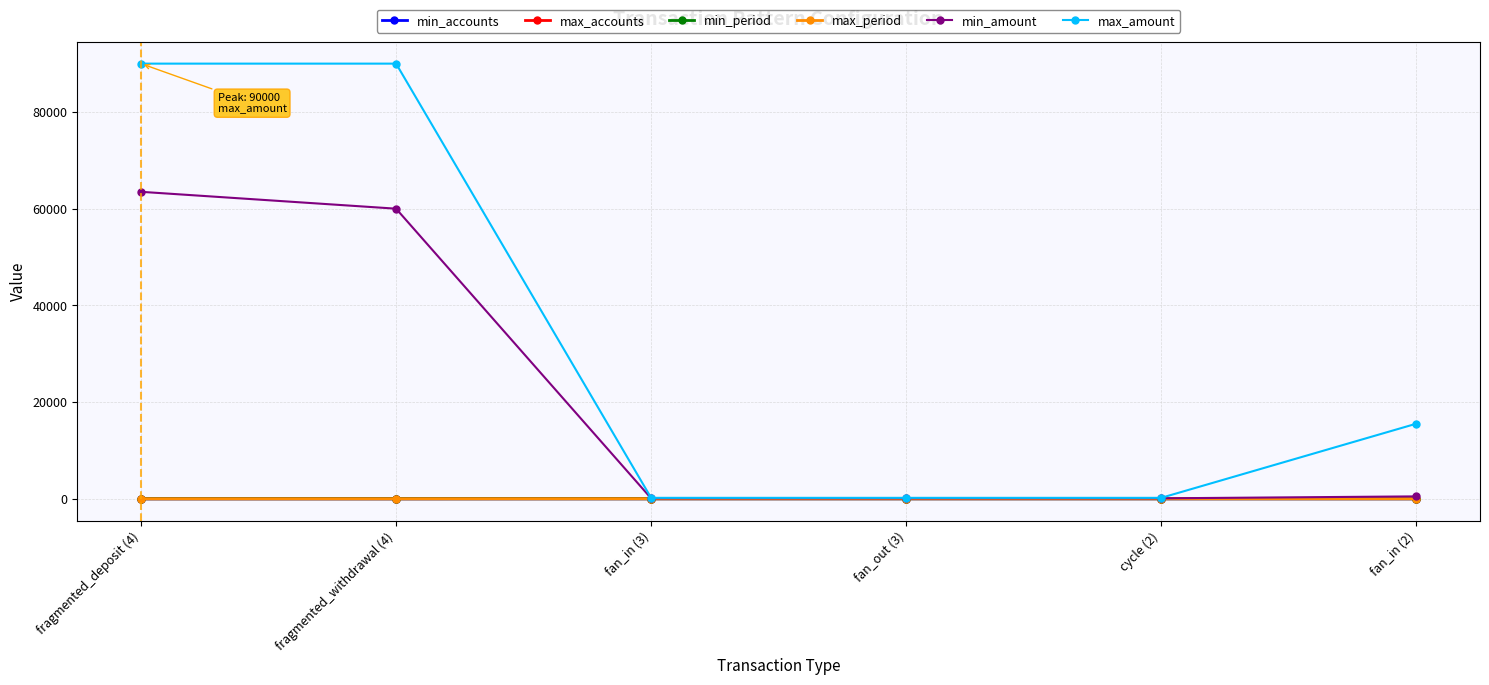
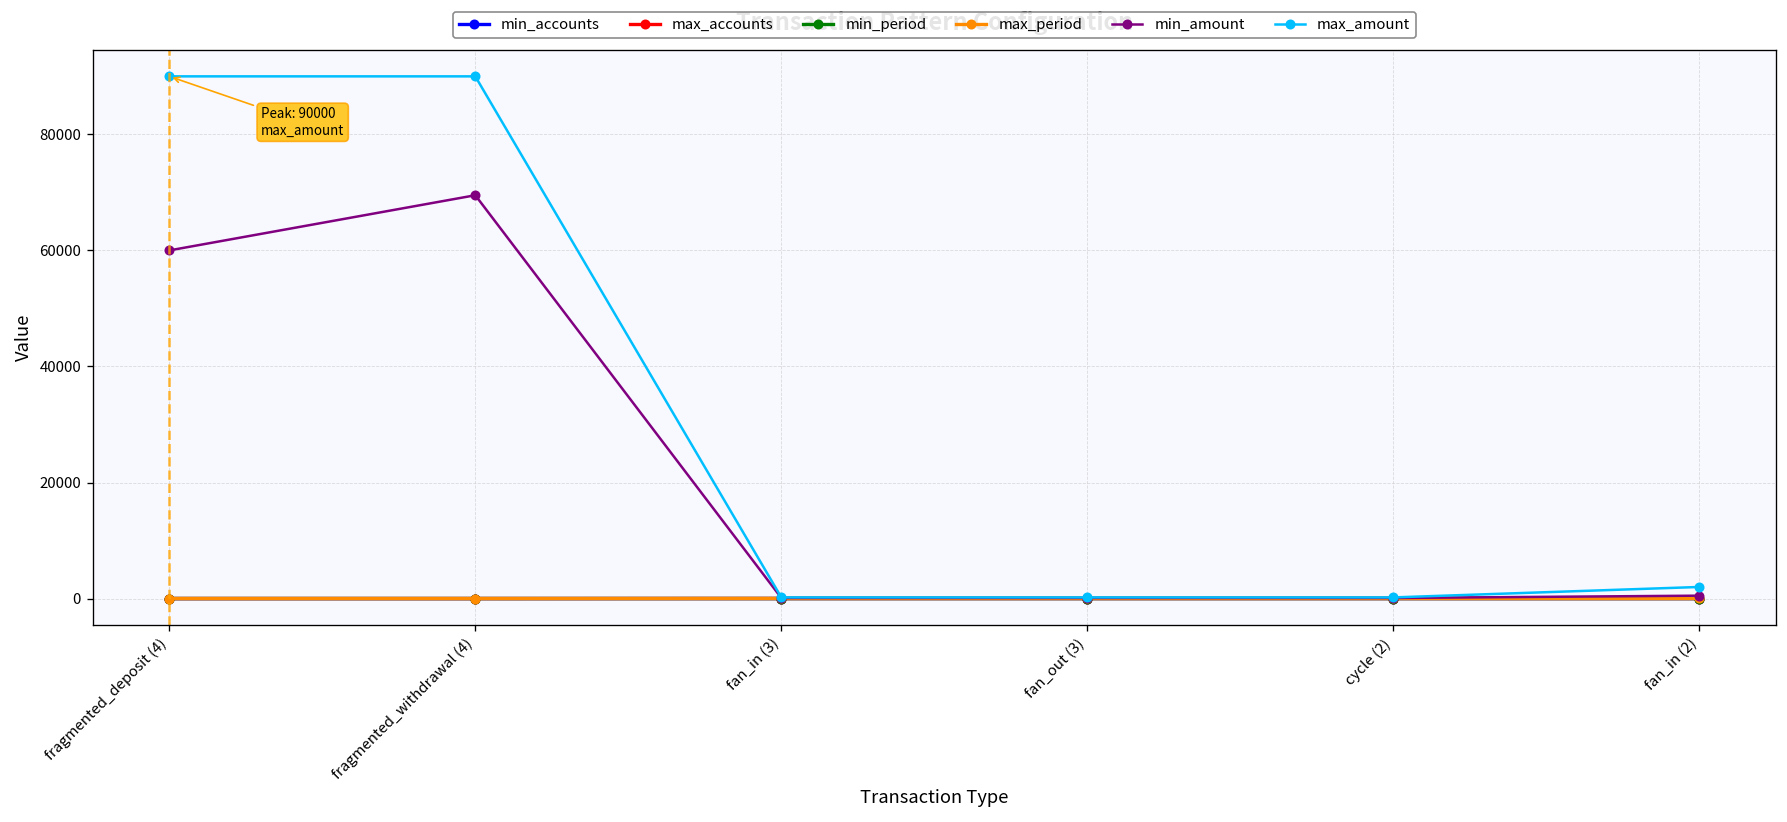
  {
    "max_period": {
      "fragmented_deposit (4)": 0,
      "fragmented_withdrawal (4)": 0
    },
    "min_amount": {
-     "fragmented_deposit (4)": 63000,
-     "fragmented_withdrawal (4)": 60000
+     "fragmented_deposit (4)": 60000,
+     "fragmented_withdrawal (4)": 70000
    },
    "max_amount": {
      "fragmented_withdrawal (4)": 90000,
-     "fan_in (2)": 16000
+     "fan_in (2)": 2000
    }
  }
